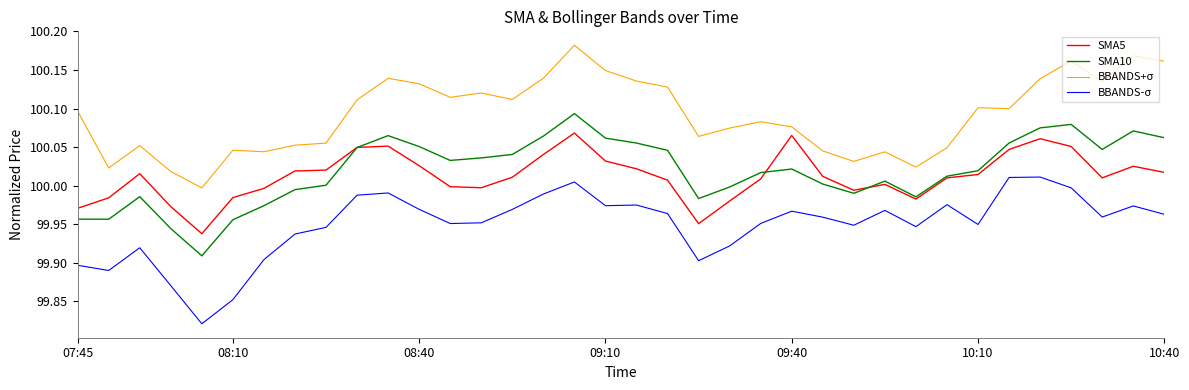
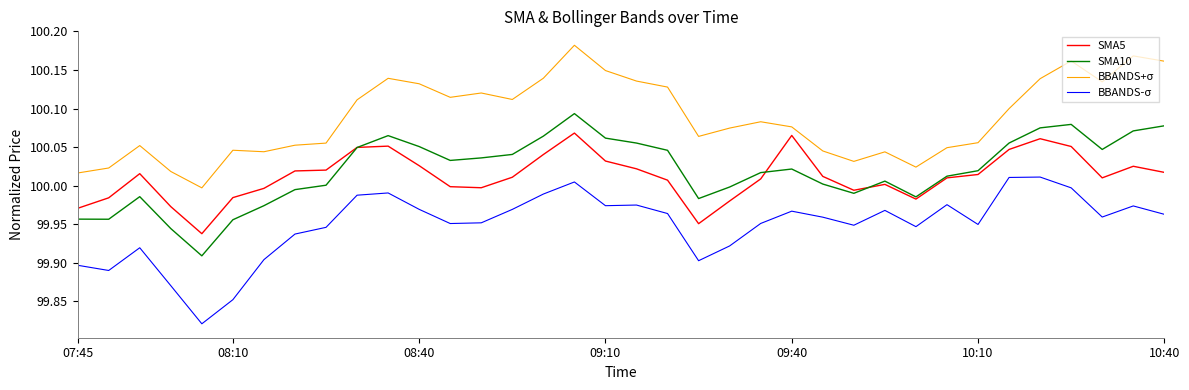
  {
    "SMA5": {
      "07:45": 99.97,
      "08:10": 99.98,
      "08:40": 100.03,
      "09:10": 100.03,
      "09:40": 100.07,
      "10:10": 100.01,
      "10:40": 100.02
    },
    "SMA10": {
      "07:45": 99.96,
      "08:10": 99.96,
      "08:40": 100.05,
      "09:10": 100.06,
      "09:40": 100.02,
      "10:10": 100.02,
-     "10:40": 100.06
+     "10:40": 100.08
    },
    "BBANDS+σ": {
-     "07:45": 100.10,
+     "07:45": 100.02,
      "08:10": 100.05,
      "08:40": 100.13,
      "09:10": 100.15,
      "09:40": 100.08,
-     "10:10": 100.10,
+     "10:10": 100.06,
      "10:40": 100.16
    },
    "BBANDS-σ": {
      "07:45": 99.90,
      "08:10": 99.85,
      "08:40": 99.97,
      "09:10": 99.97,
      "09:40": 99.97,
      "10:10": 99.95,
      "10:40": 99.96
    }
  }
